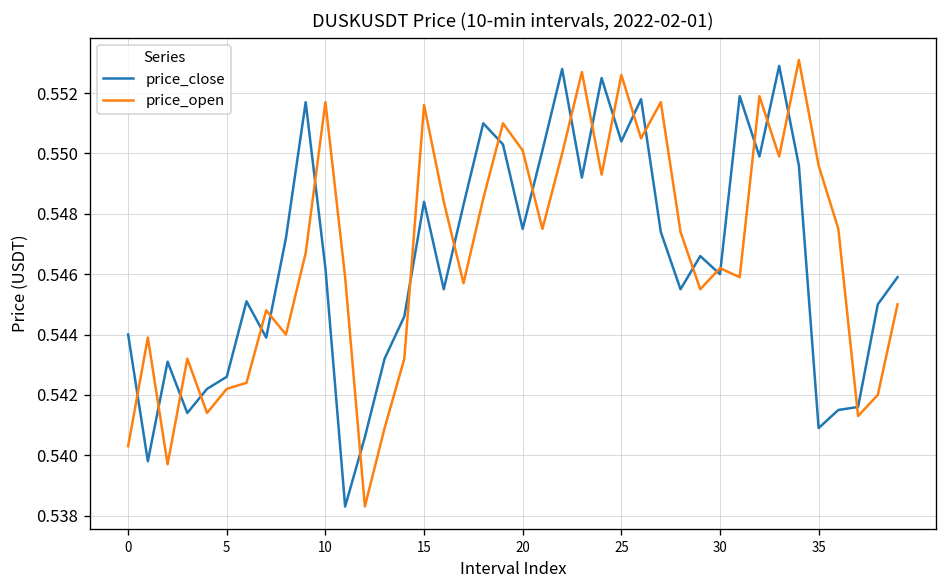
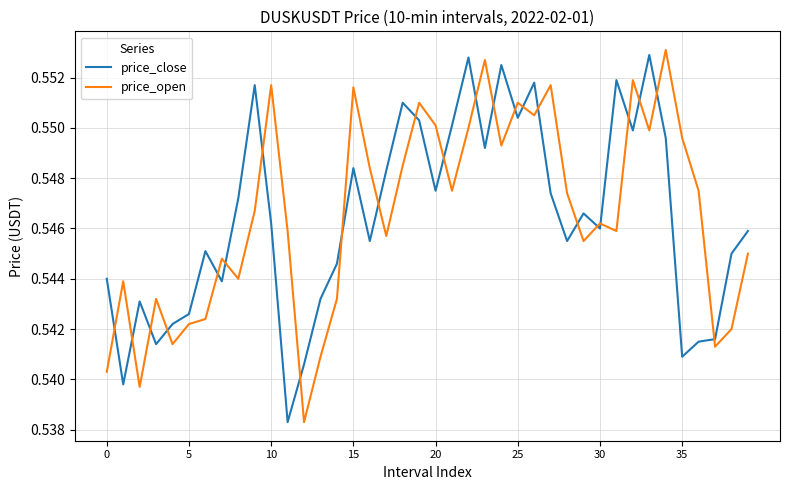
  {
    "price_close": {
      "0": 0.5440,
      "5": 0.5426,
      "10": 0.5462,
      "15": 0.5484,
      "20": 0.5475,
      "25": 0.5504,
      "30": 0.5460,
      "35": 0.5409
    },
    "price_open": {
      "0": 0.5403,
      "5": 0.5422,
      "10": 0.5517,
      "15": 0.5516,
      "20": 0.5501,
-     "25": 0.5526,
+     "25": 0.5510,
      "30": 0.5462,
      "35": 0.5496
    }
  }
